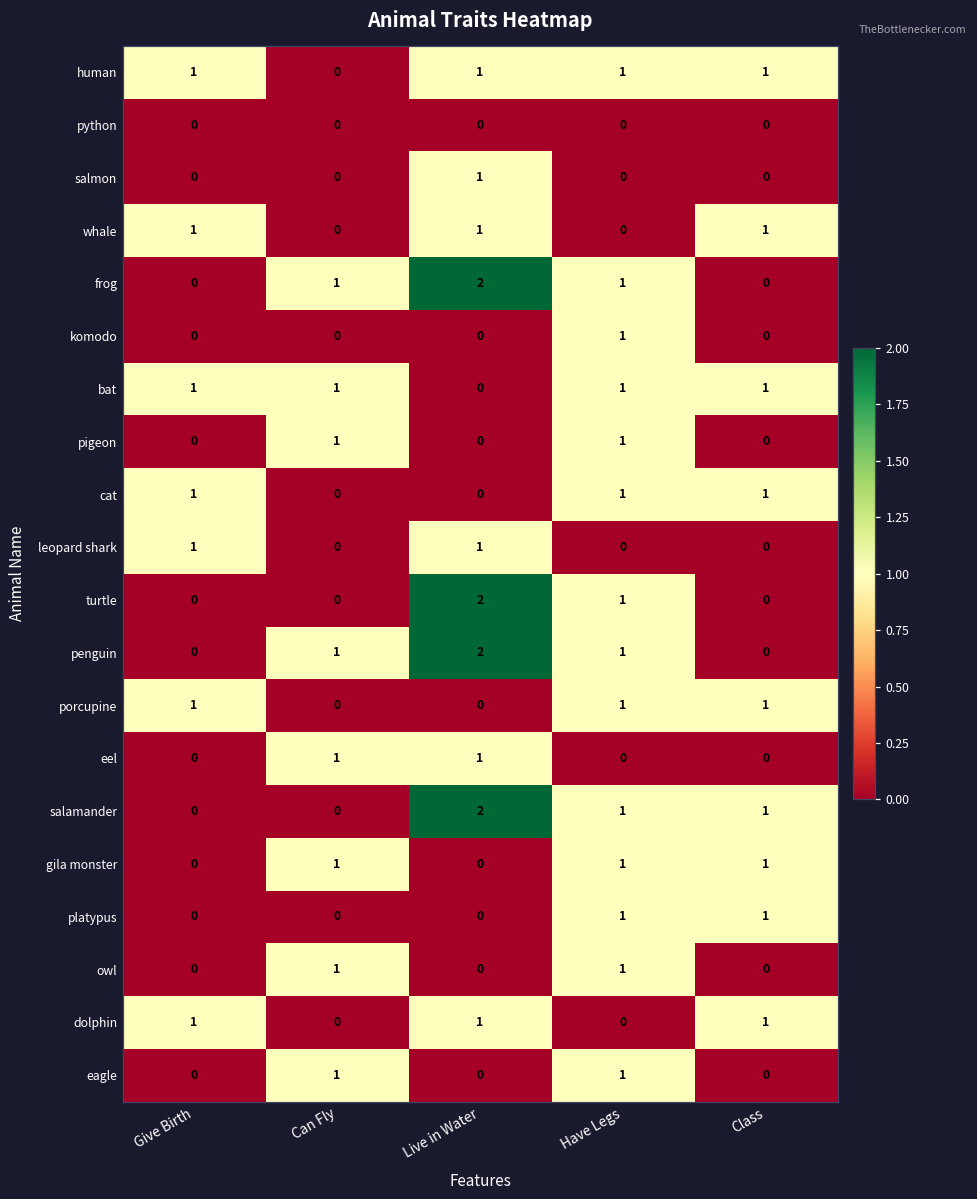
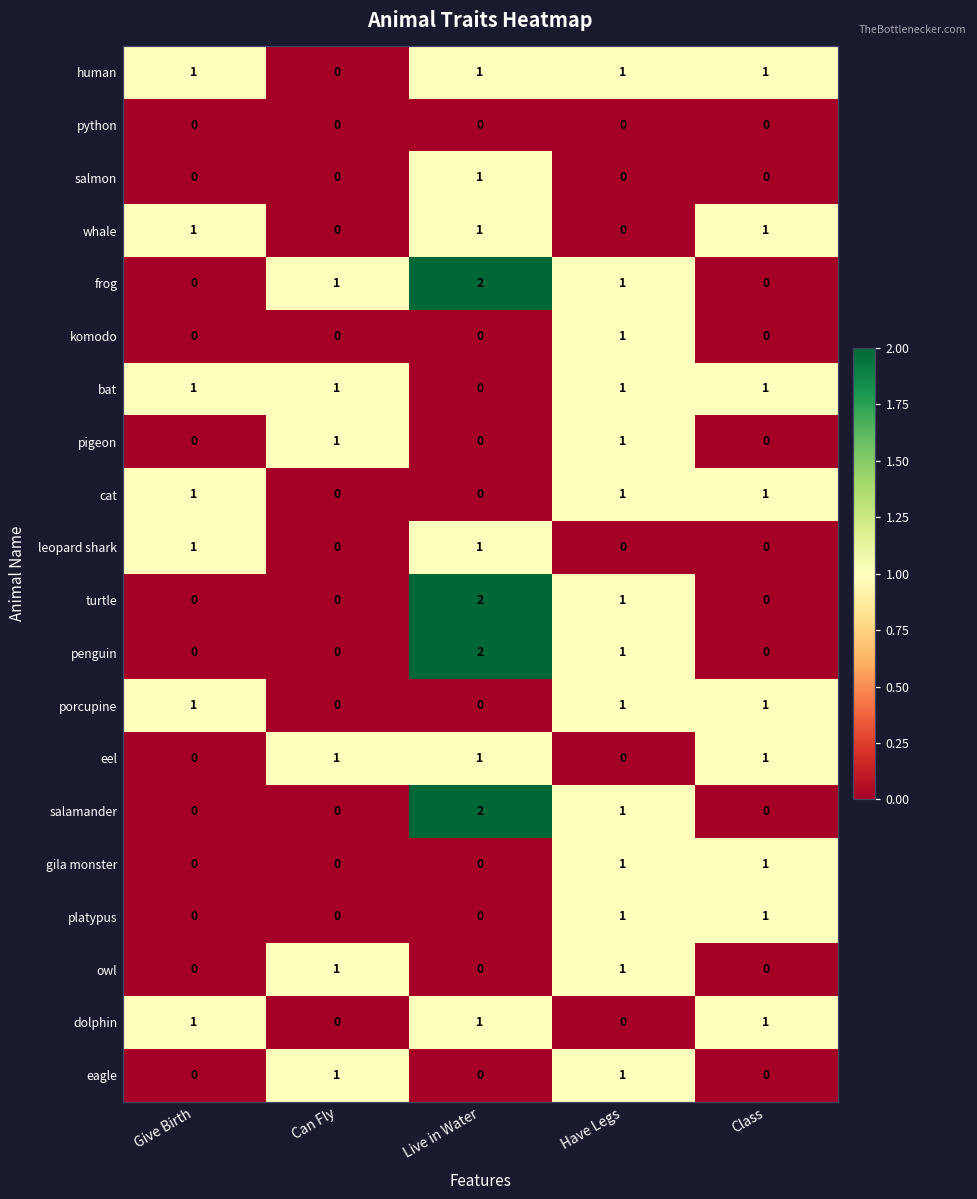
  {
    "human": {
      "Give Birth": 1,
      "Can Fly": 0,
      "Live in Water": 1,
      "Have Legs": 1,
      "Class": 1
    },
    "python": {
      "Give Birth": 0,
      "Can Fly": 0,
      "Live in Water": 0,
      "Have Legs": 0,
      "Class": 0
    },
    "salmon": {
      "Give Birth": 0,
      "Can Fly": 0,
      "Live in Water": 1,
      "Have Legs": 0,
      "Class": 0
    },
    "whale": {
      "Give Birth": 1,
      "Can Fly": 0,
      "Live in Water": 1,
      "Have Legs": 0,
      "Class": 1
    },
    "frog": {
      "Give Birth": 0,
      "Can Fly": 1,
      "Live in Water": 2,
      "Have Legs": 1,
      "Class": 0
    },
    "komodo": {
      "Give Birth": 0,
      "Can Fly": 0,
      "Live in Water": 0,
      "Have Legs": 1,
      "Class": 0
    },
    "bat": {
      "Give Birth": 1,
      "Can Fly": 1,
      "Live in Water": 0,
      "Have Legs": 1,
      "Class": 1
    },
    "pigeon": {
      "Give Birth": 0,
      "Can Fly": 1,
      "Live in Water": 0,
      "Have Legs": 1,
      "Class": 0
    },
    "cat": {
      "Give Birth": 1,
      "Can Fly": 0,
      "Live in Water": 0,
      "Have Legs": 1,
      "Class": 1
    },
    "leopard shark": {
      "Give Birth": 1,
      "Can Fly": 0,
      "Live in Water": 1,
      "Have Legs": 0,
      "Class": 0
    },
    "turtle": {
      "Give Birth": 0,
      "Can Fly": 0,
      "Live in Water": 2,
      "Have Legs": 1,
      "Class": 0
    },
    "penguin": {
      "Give Birth": 0,
-     "Can Fly": 1,
+     "Can Fly": 0,
      "Live in Water": 2,
      "Have Legs": 1,
      "Class": 0
    },
    "porcupine": {
      "Give Birth": 1,
      "Can Fly": 0,
      "Live in Water": 0,
      "Have Legs": 1,
      "Class": 1
    },
    "eel": {
      "Give Birth": 0,
      "Can Fly": 1,
      "Live in Water": 1,
      "Have Legs": 0,
-     "Class": 0
+     "Class": 1
    },
    "salamander": {
      "Give Birth": 0,
      "Can Fly": 0,
      "Live in Water": 2,
      "Have Legs": 1,
-     "Class": 1
+     "Class": 0
    },
    "gila monster": {
      "Give Birth": 0,
-     "Can Fly": 1,
+     "Can Fly": 0,
      "Live in Water": 0,
      "Have Legs": 1,
      "Class": 1
    },
    "platypus": {
      "Give Birth": 0,
      "Can Fly": 0,
      "Live in Water": 0,
      "Have Legs": 1,
      "Class": 1
    },
    "owl": {
      "Give Birth": 0,
      "Can Fly": 1,
      "Live in Water": 0,
      "Have Legs": 1,
      "Class": 0
    },
    "dolphin": {
      "Give Birth": 1,
      "Can Fly": 0,
      "Live in Water": 1,
      "Have Legs": 0,
      "Class": 1
    },
    "eagle": {
      "Give Birth": 0,
      "Can Fly": 1,
      "Live in Water": 0,
      "Have Legs": 1,
      "Class": 0
    }
  }
